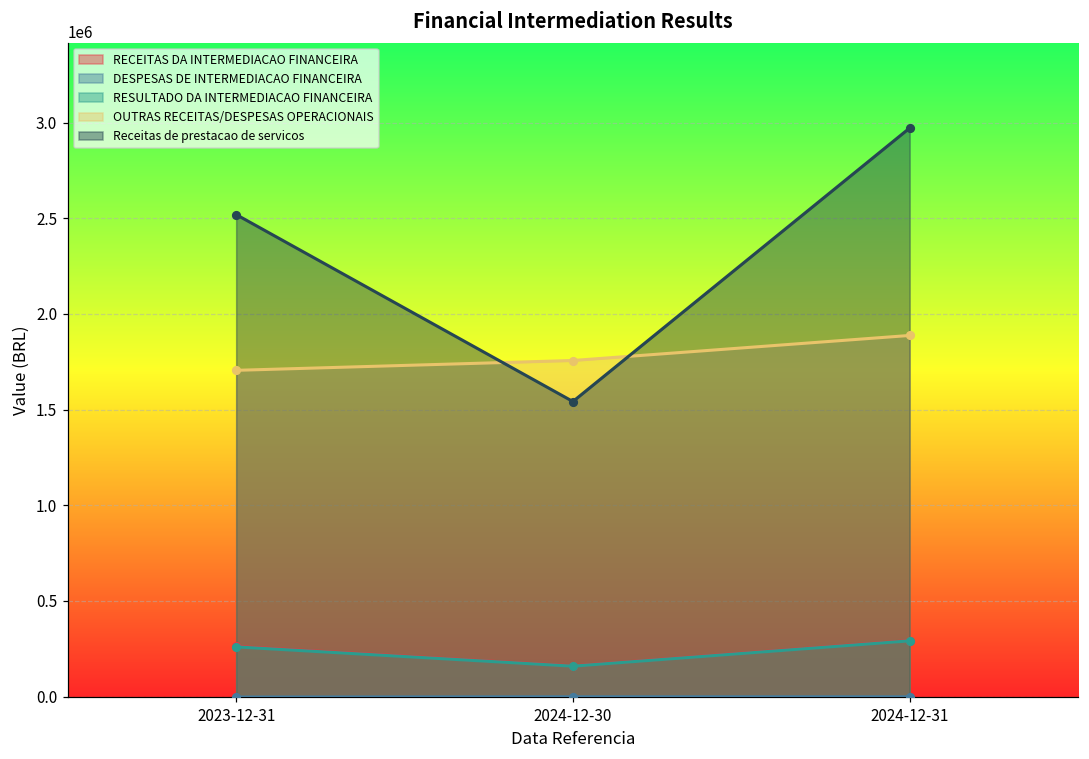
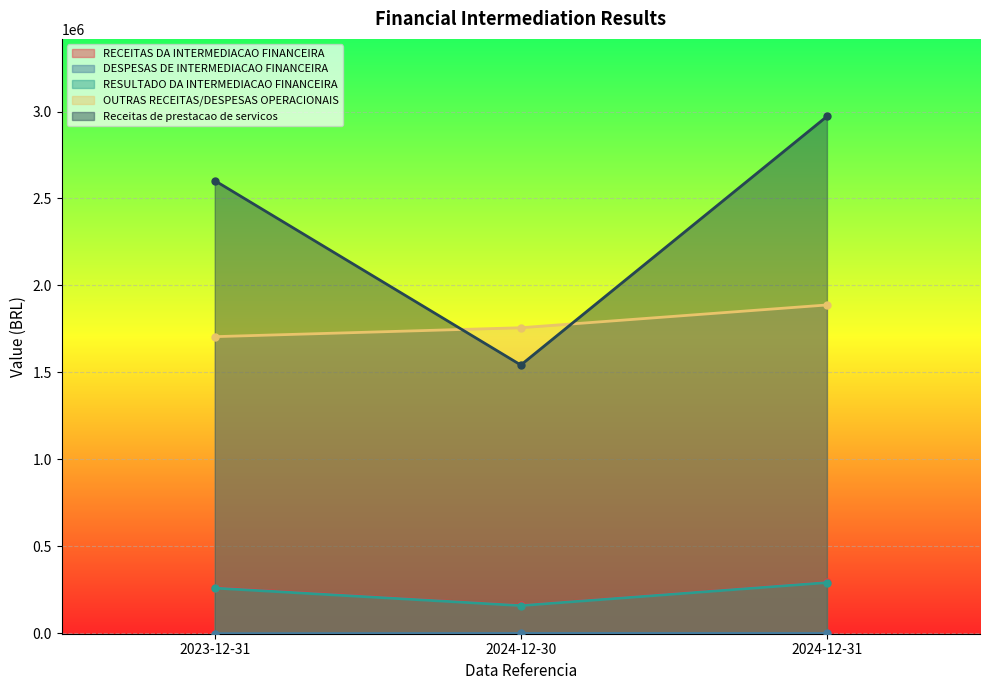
  {
    "OUTRAS RECEITAS/DESPESAS OPERACIONAIS": {
      "2023-12-31": 1710000,
      "2024-12-30": 1760000,
      "2024-12-31": 1890000
    },
    "Receitas de prestacao de servicos": {
-     "2023-12-31": 2520000,
+     "2023-12-31": 2600000,
      "2024-12-30": 1540000,
      "2024-12-31": 2970000
    }
  }
